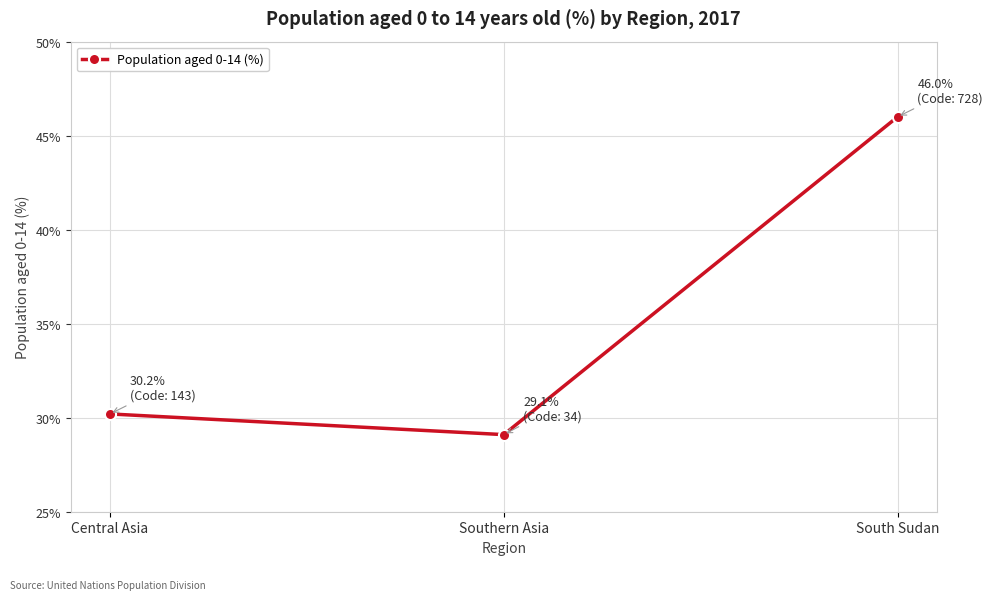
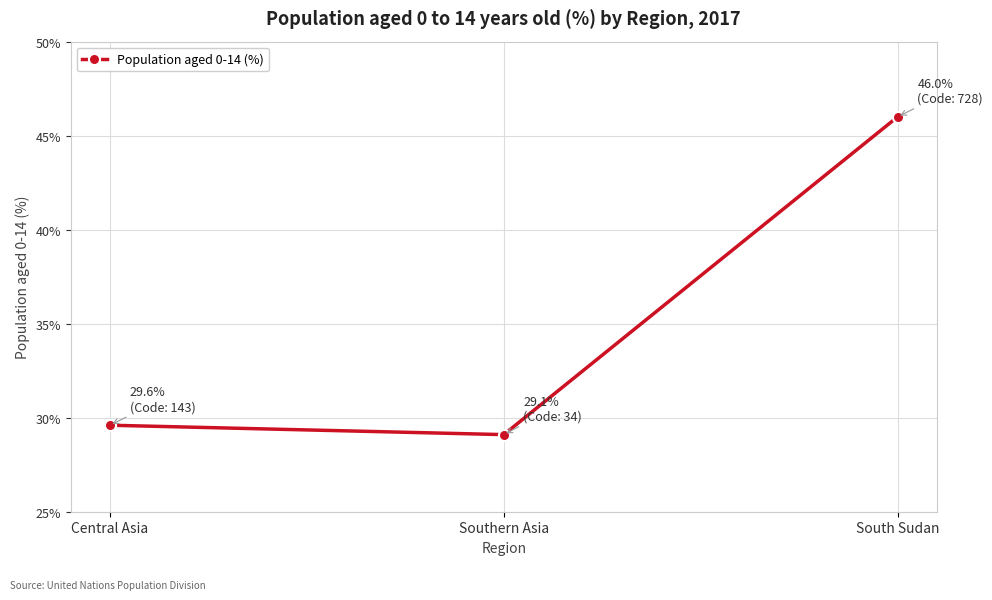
  {
-   "Central Asia": "30.2%",
+   "Central Asia": "29.6%",
    "Southern Asia": "29.1%",
    "South Sudan": "46.0%"
  }
